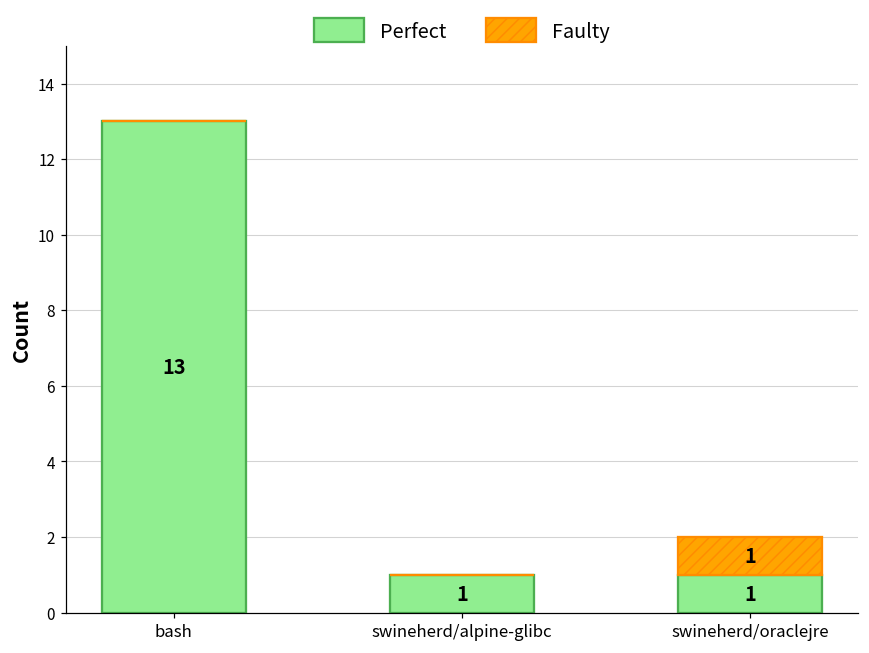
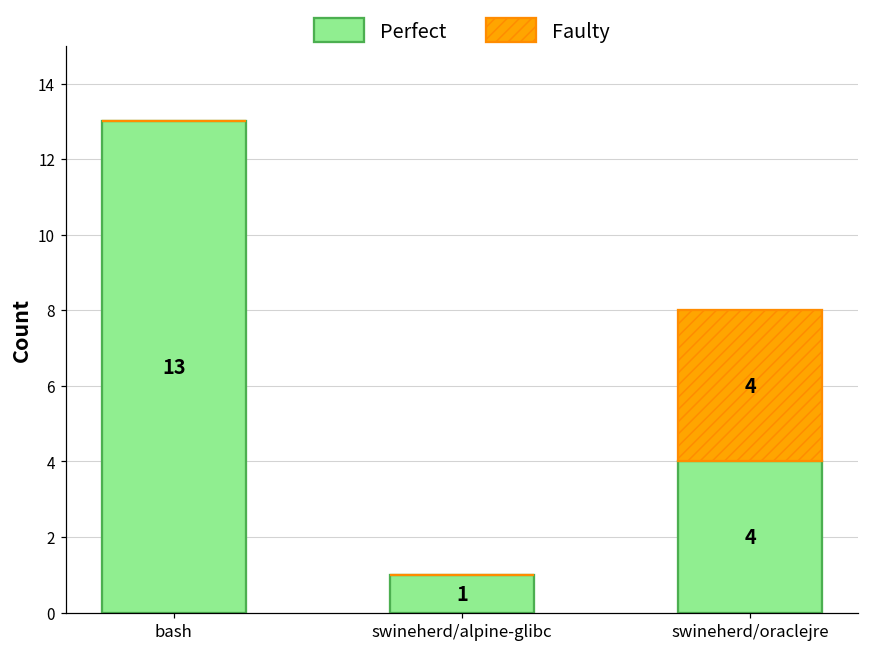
  {
    "Perfect": {
      "bash": 13,
      "swineherd/alpine-glibc": 1,
-     "swineherd/oraclejre": 1
+     "swineherd/oraclejre": 4
    },
    "Faulty": {
-     "swineherd/oraclejre": 1
+     "swineherd/oraclejre": 4
    }
  }
